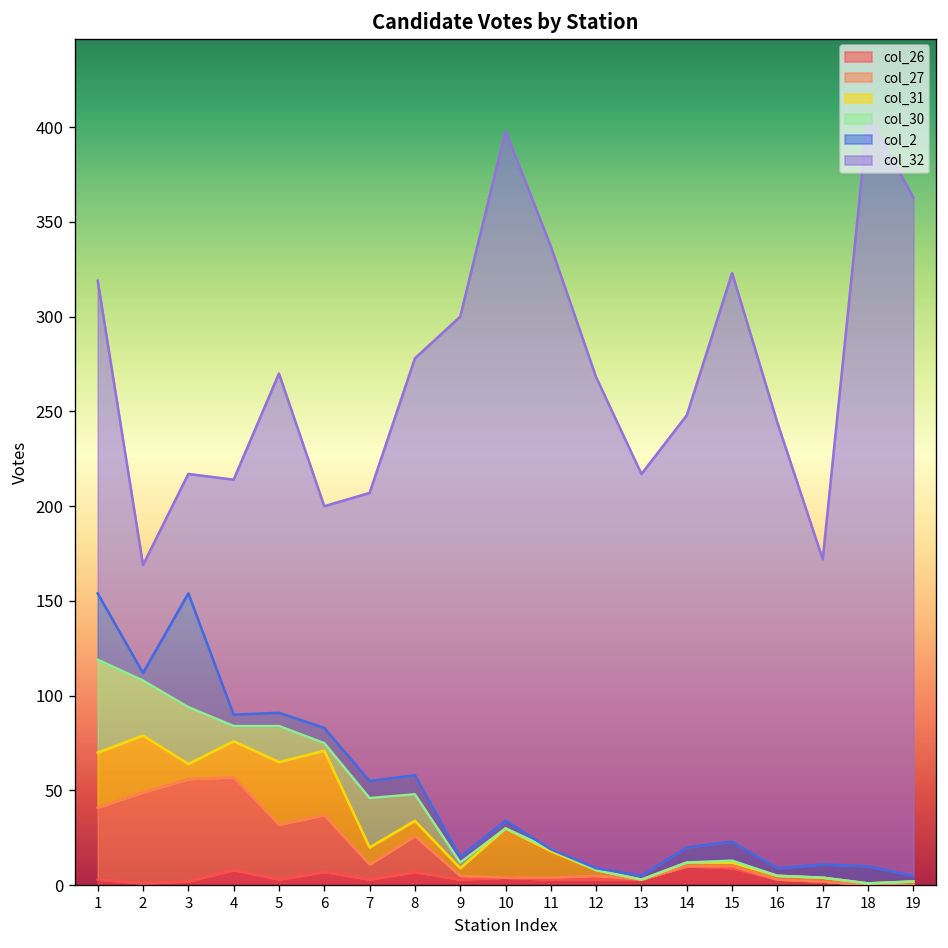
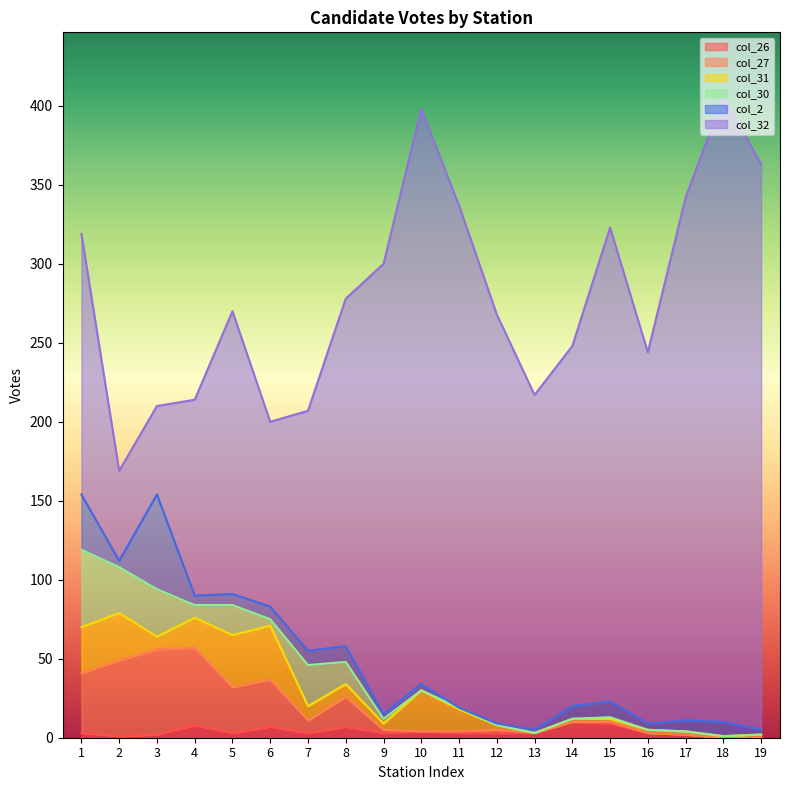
  {
    "col_31": {
      "1": 29,
      "2": 30,
      "3": 8,
      "4": 19,
      "5": 33,
      "6": 34,
      "7": 9,
      "8": 8,
      "9": 4
    },
    "col_30": {
      "1": 49,
      "2": 29,
      "3": 30,
      "4": 8,
      "5": 19,
      "6": 4,
      "7": 26,
      "8": 14,
      "9": 3
    },
    "col_2": {
      "1": 35,
      "2": 4,
      "3": 60,
      "4": 6,
      "5": 7,
      "6": 8,
      "7": 9,
      "8": 10,
      "9": 3,
      "10": 4,
      "13": 2,
      "14": 8,
      "15": 10,
      "16": 4,
      "17": 7,
      "18": 9,
      "19": 3
    },
    "col_32": {
      "1": 165,
      "2": 57,
-     "3": 63,
+     "3": 56,
      "4": 124,
      "5": 179,
      "6": 117,
      "7": 152,
      "8": 220,
      "9": 285,
      "10": 364,
      "11": 318,
      "12": 259,
      "13": 212,
      "14": 228,
      "15": 300,
      "16": 235,
-     "17": 161,
+     "17": 331,
      "19": 358
    }
  }
